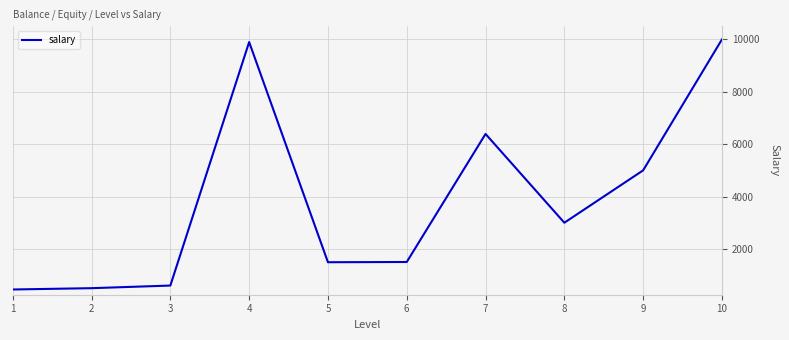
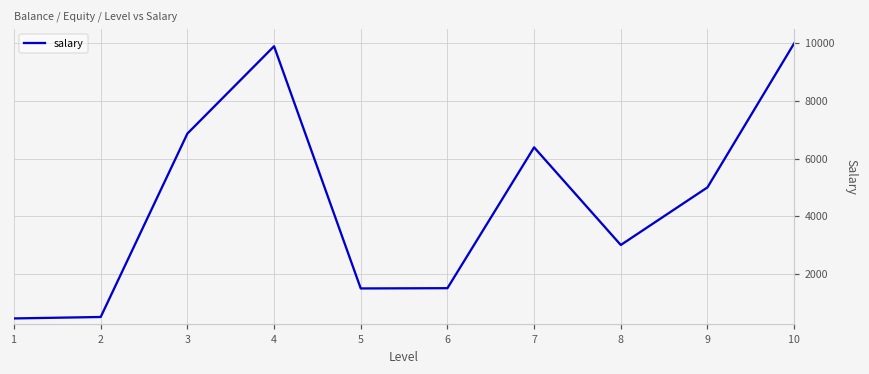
  {
    "1": 500,
    "2": 500,
-   "3": 600,
+   "3": 6900,
    "4": 9900,
    "5": 1500,
    "6": 1500,
    "7": 6400,
    "8": 3000,
    "9": 5000,
    "10": 10000
  }
